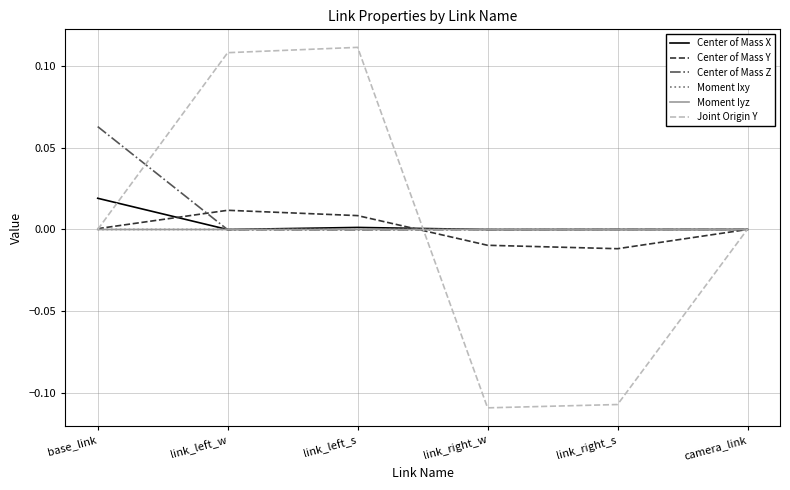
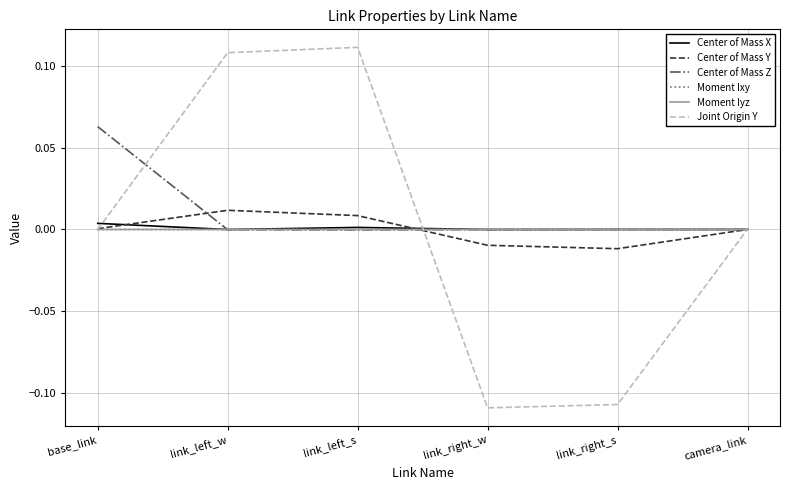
  {
    "Center of Mass X": {
-     "base_link": 0.019
+     "base_link": 0.004
    }
  }
